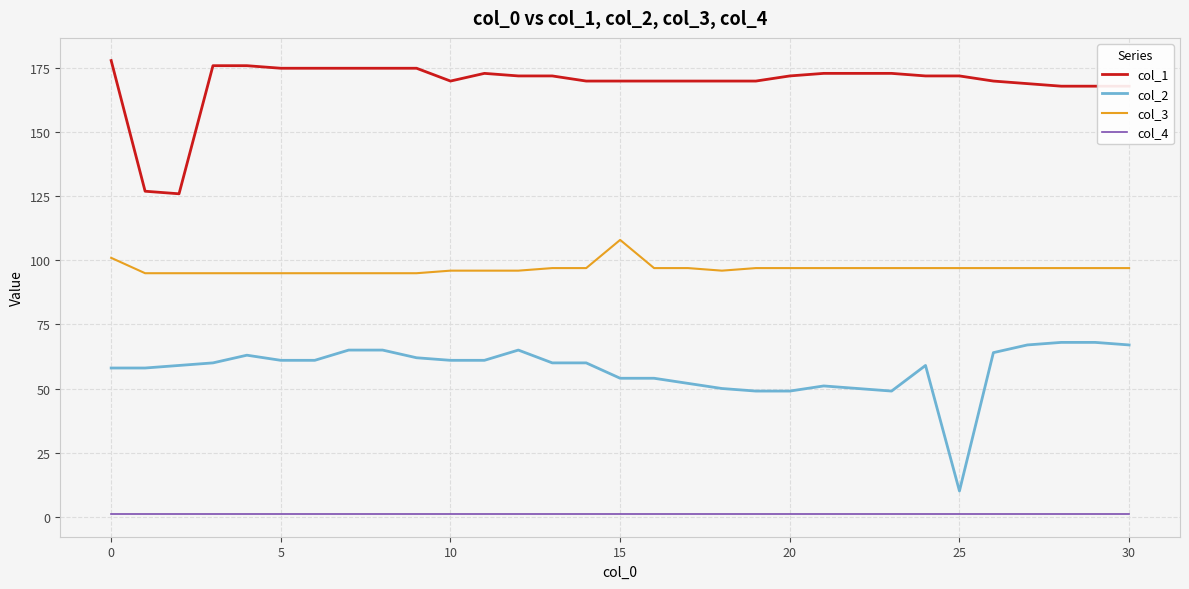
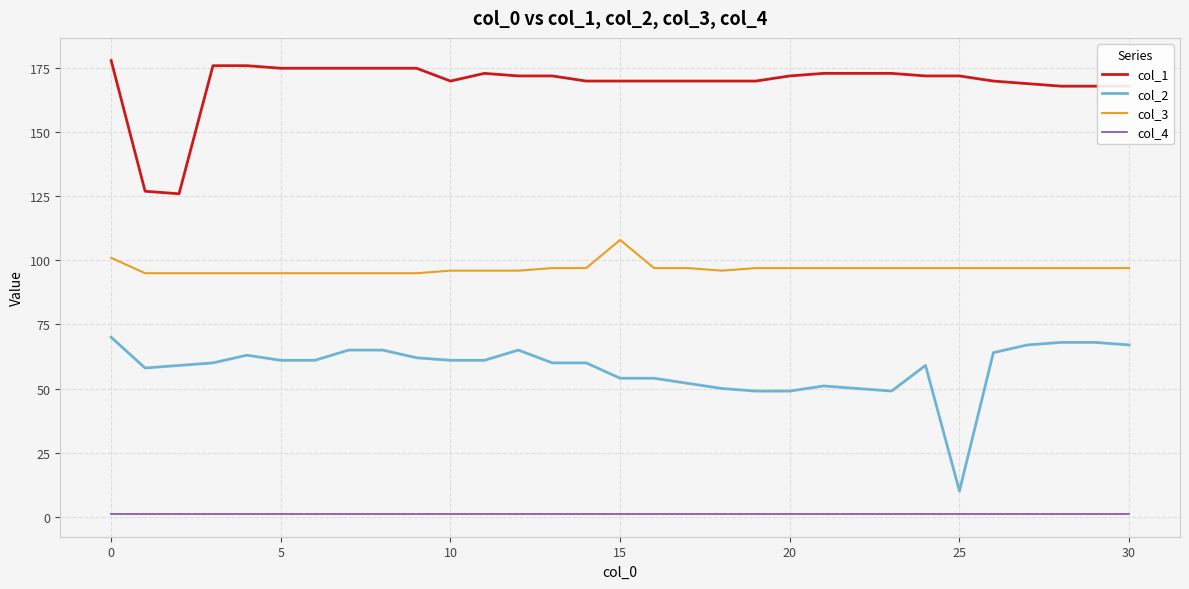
  {
    "col_1": {
      "0": 178,
      "5": 175,
      "10": 170,
      "15": 170,
      "20": 172,
      "25": 172
    },
    "col_2": {
-     "0": 58,
+     "0": 70,
      "5": 61,
      "10": 61,
      "15": 54,
      "20": 49,
      "25": 10,
      "30": 67
    },
    "col_3": {
      "0": 101,
      "5": 95,
      "10": 96,
      "15": 108,
      "20": 97,
      "25": 97,
      "30": 97
    },
    "col_4": {
      "0": 1,
      "5": 1,
      "10": 1,
      "15": 1,
      "20": 1,
      "25": 1,
      "30": 1
    }
  }
